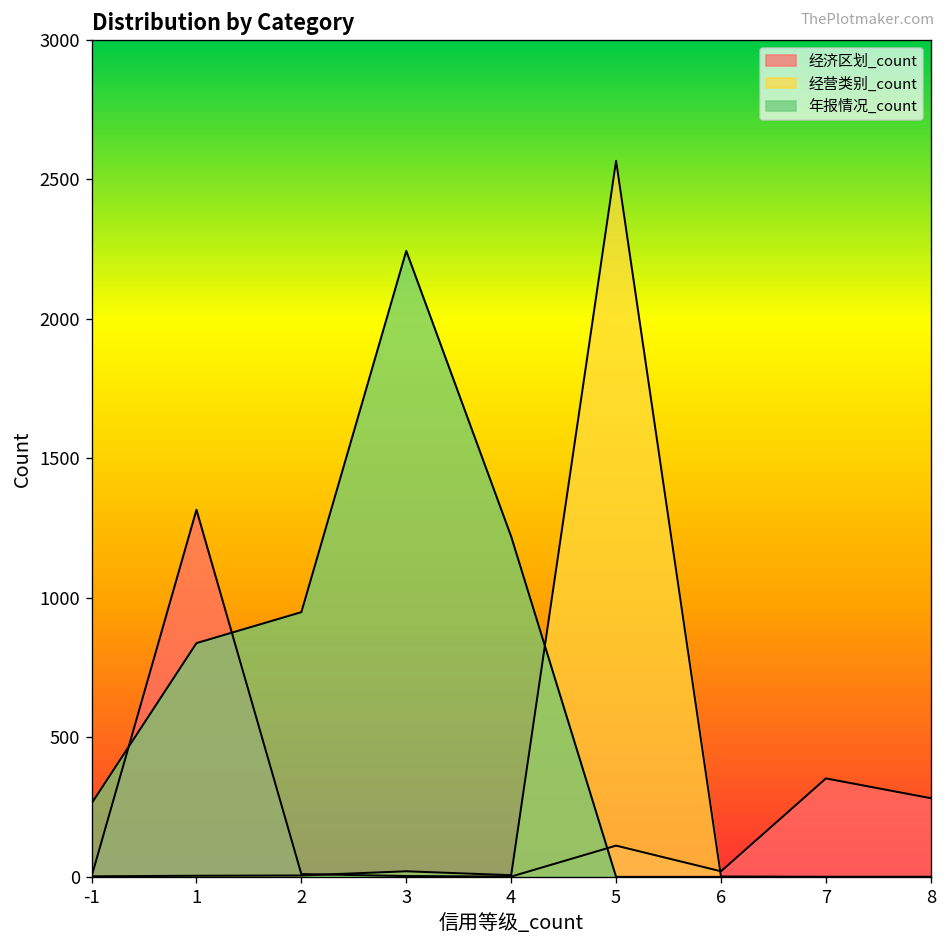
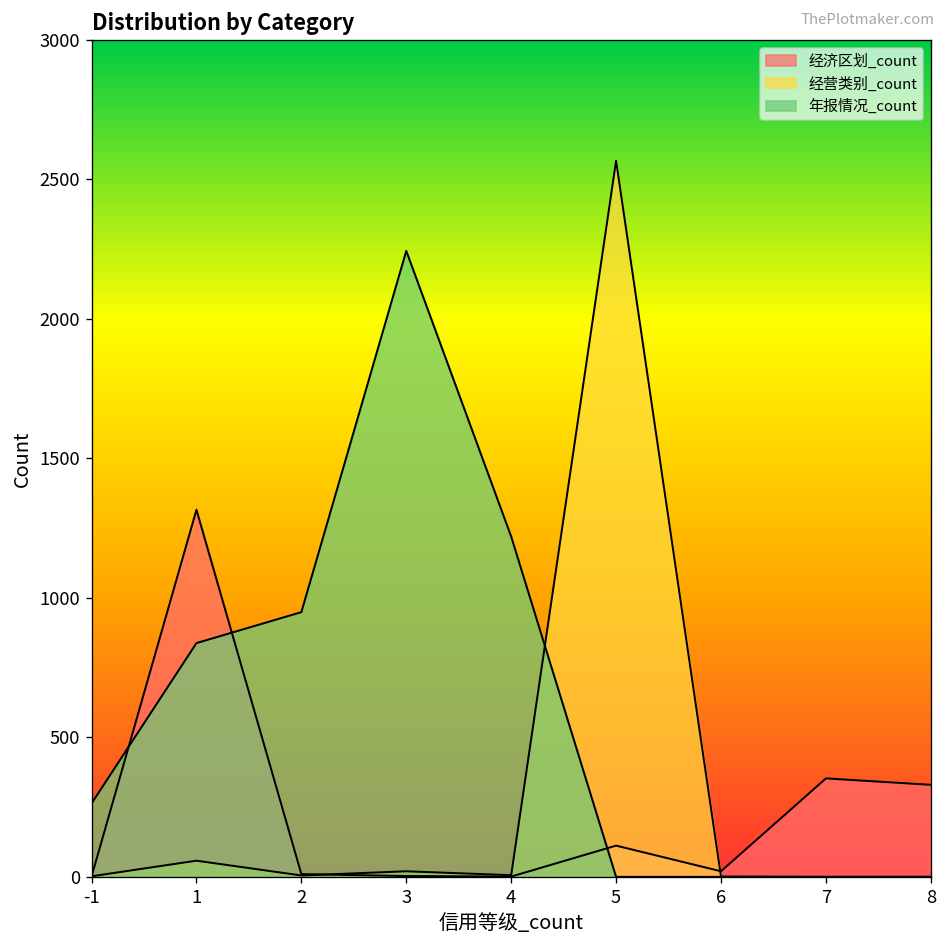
  {
    "经济区划_count": {
      "1": 1320,
      "3": 0,
      "5": 110,
      "6": 20,
      "7": 350,
-     "8": 280
+     "8": 330
    },
    "经营类别_count": {
-     "1": 0,
+     "1": 60,
      "3": 20,
      "5": 2570
    },
    "年报情况_count": {
      "-1": 260,
      "1": 840,
      "2": 950,
      "3": 2240,
      "4": 1220,
      "5": 0
    }
  }
